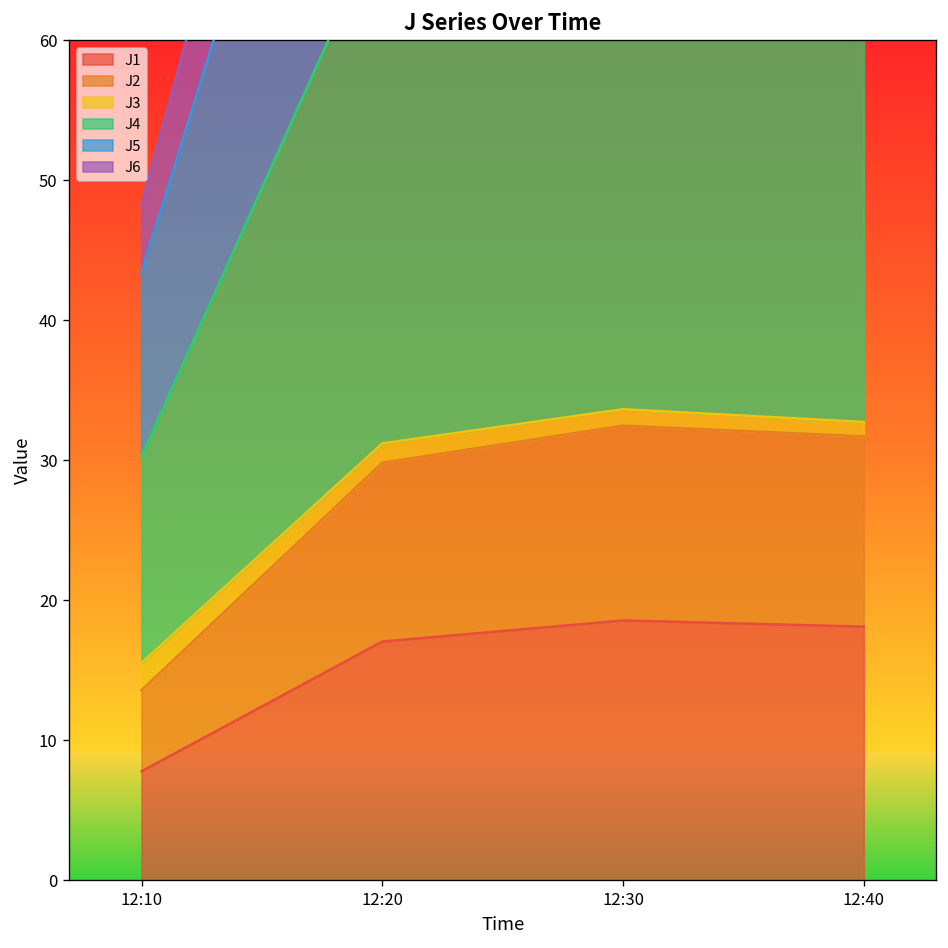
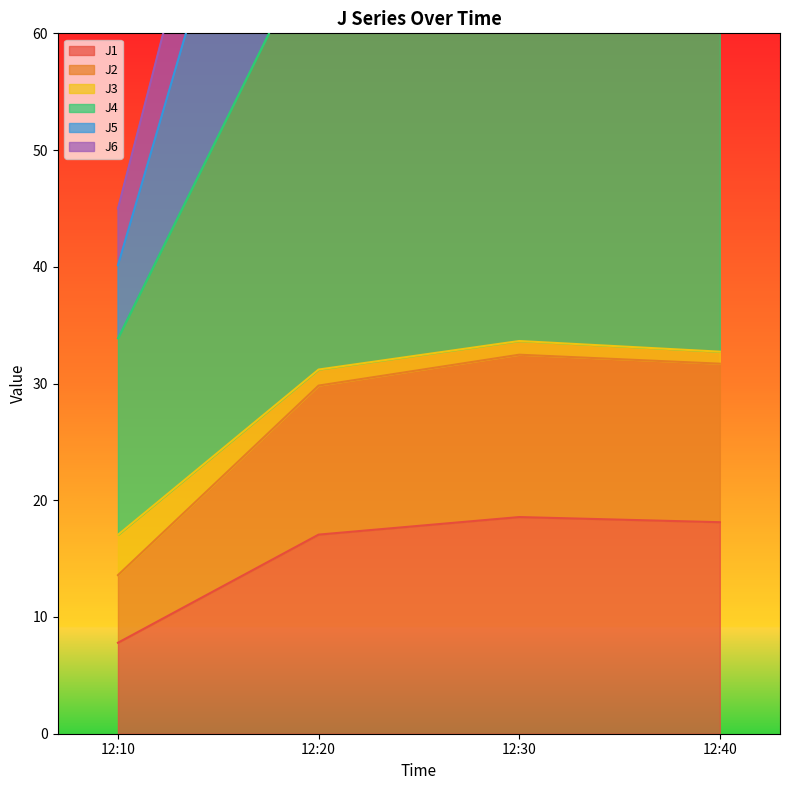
  {
    "J3": {
-     "12:10": 1.9,
+     "12:10": 3.5,
      "12:20": 1.4,
      "12:30": 1.2,
      "12:40": 1.0
    },
    "J4": {
-     "12:10": 14.8
+     "12:10": 16.8
    },
    "J5": {
-     "12:10": 13.1
+     "12:10": 6.3
    },
    "J6": {
      "12:10": 4.9
    }
  }
